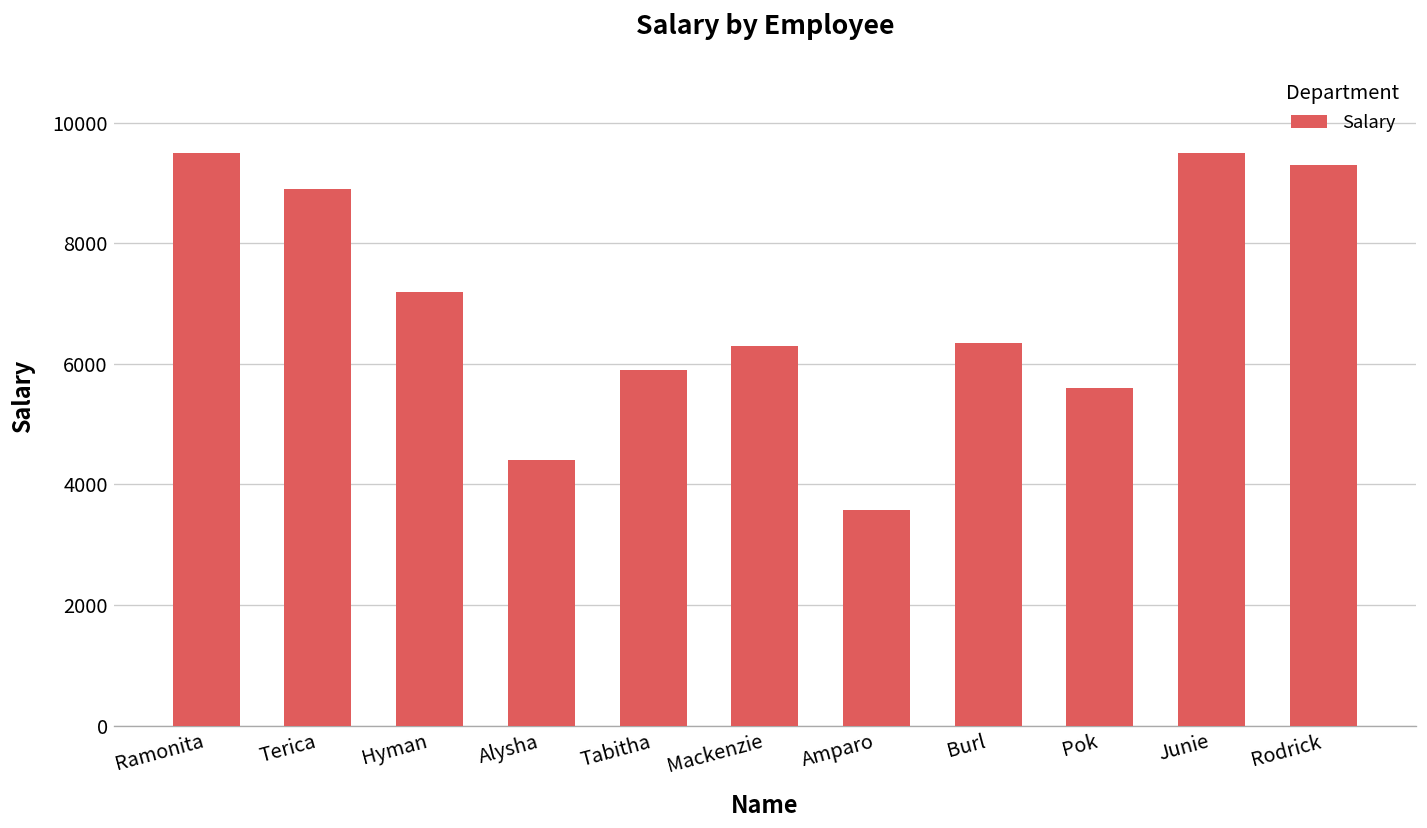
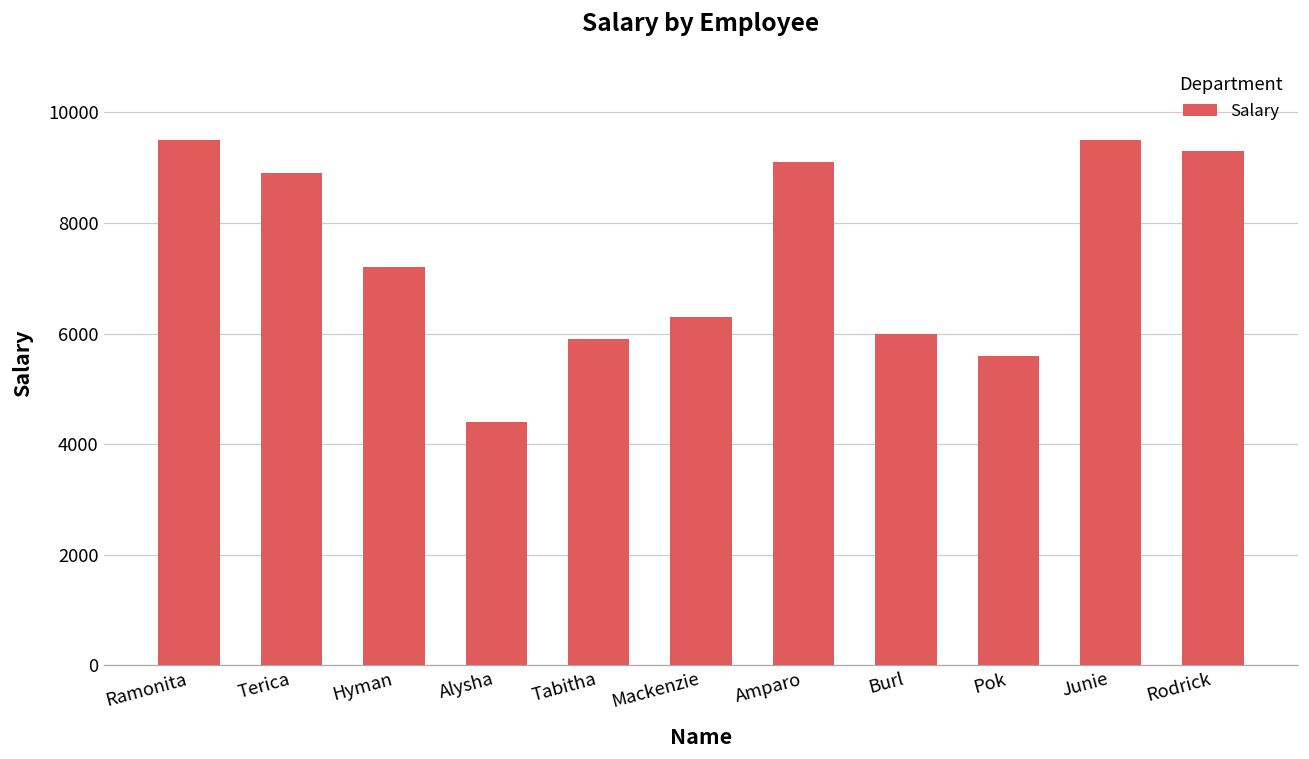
  {
    "Ramonita": 9500,
    "Terica": 8900,
    "Hyman": 7200,
    "Alysha": 4400,
    "Tabitha": 5900,
    "Mackenzie": 6300,
-   "Amparo": 3600,
-   "Burl": 6400,
+   "Amparo": 9100,
+   "Burl": 6000,
    "Pok": 5600,
    "Junie": 9500,
    "Rodrick": 9300
  }
